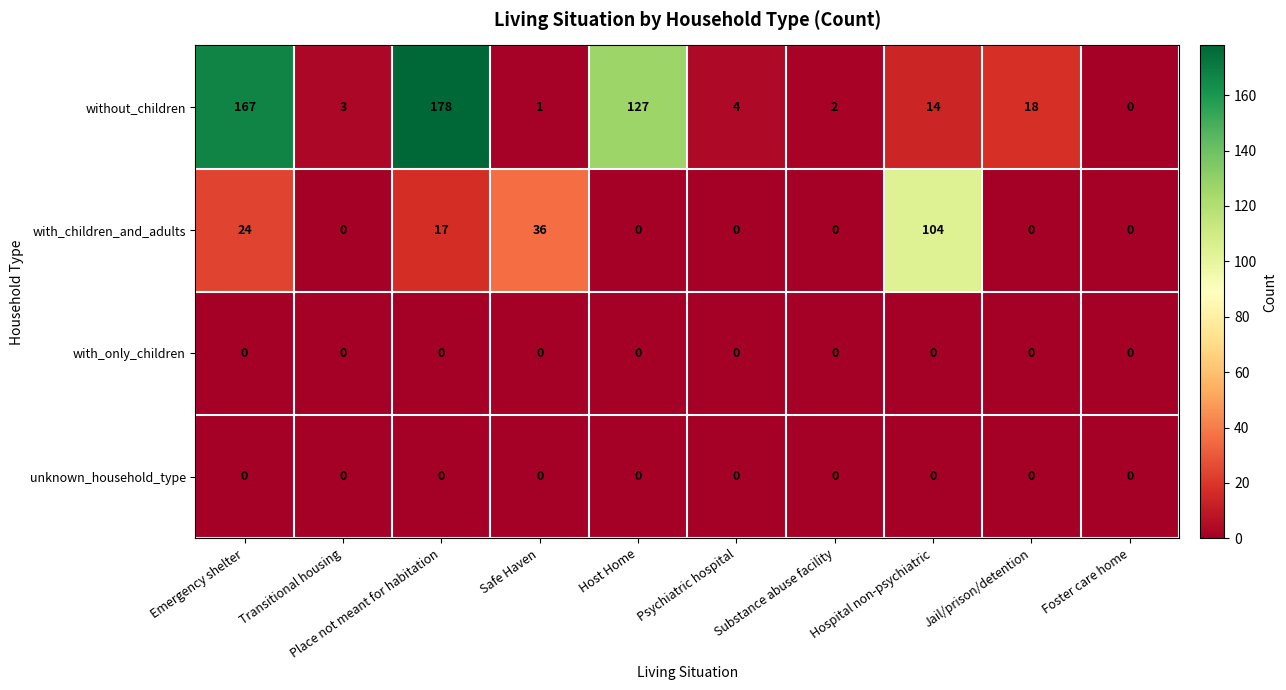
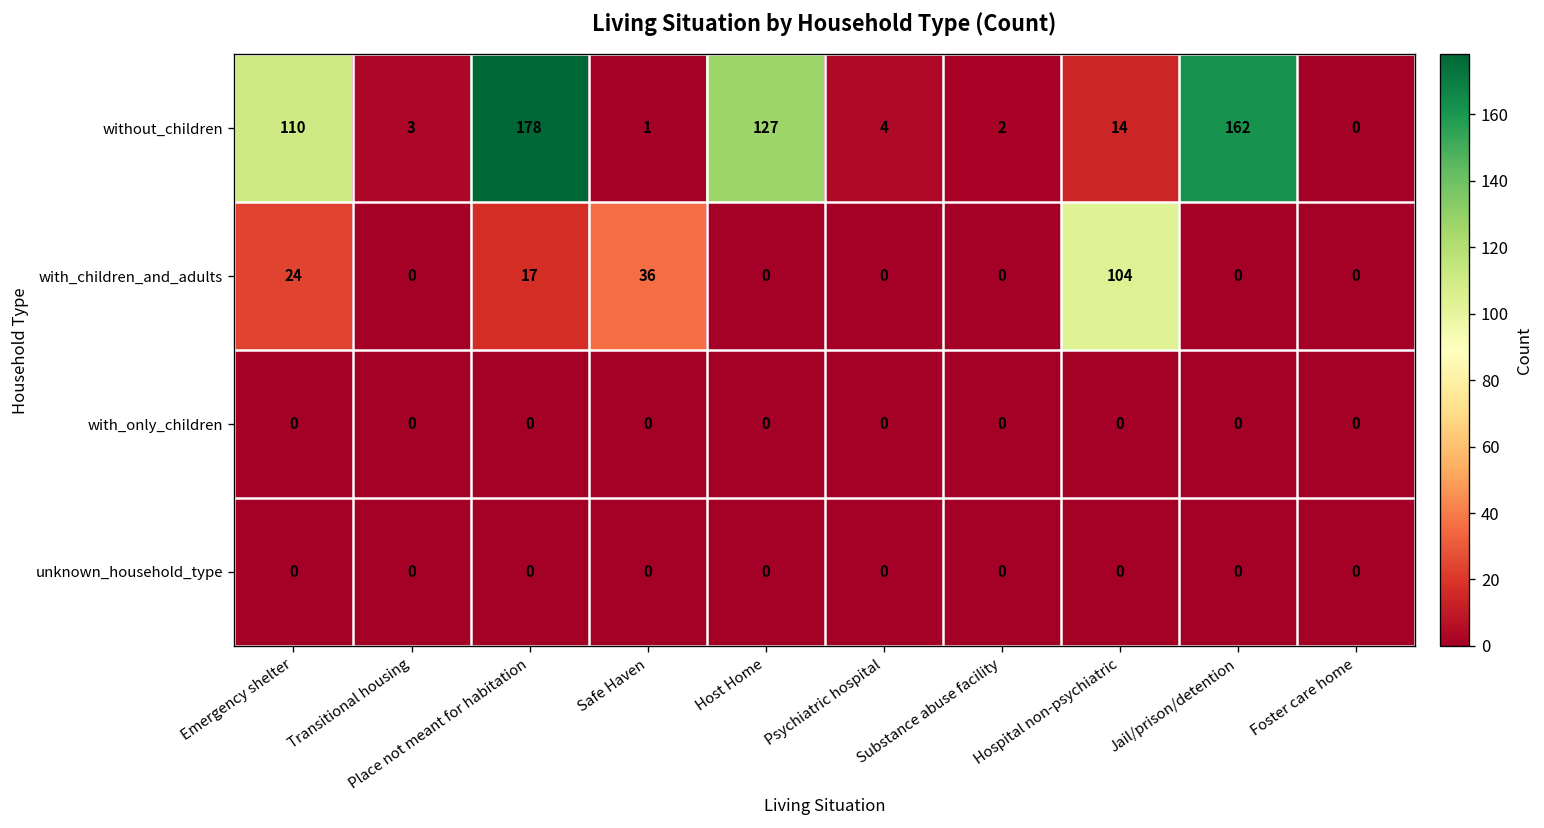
  {
    "without_children": {
-     "Emergency shelter": 167,
+     "Emergency shelter": 110,
      "Transitional housing": 3,
      "Place not meant for habitation": 178,
      "Safe Haven": 1,
      "Host Home": 127,
      "Psychiatric hospital": 4,
      "Substance abuse facility": 2,
      "Hospital non-psychiatric": 14,
-     "Jail/prison/detention": 18,
+     "Jail/prison/detention": 162,
      "Foster care home": 0
    },
    "with_children_and_adults": {
      "Emergency shelter": 24,
      "Transitional housing": 0,
      "Place not meant for habitation": 17,
      "Safe Haven": 36,
      "Host Home": 0,
      "Psychiatric hospital": 0,
      "Substance abuse facility": 0,
      "Hospital non-psychiatric": 104,
      "Jail/prison/detention": 0,
      "Foster care home": 0
    },
    "with_only_children": {
      "Emergency shelter": 0,
      "Transitional housing": 0,
      "Place not meant for habitation": 0,
      "Safe Haven": 0,
      "Host Home": 0,
      "Psychiatric hospital": 0,
      "Substance abuse facility": 0,
      "Hospital non-psychiatric": 0,
      "Jail/prison/detention": 0,
      "Foster care home": 0
    },
    "unknown_household_type": {
      "Emergency shelter": 0,
      "Transitional housing": 0,
      "Place not meant for habitation": 0,
      "Safe Haven": 0,
      "Host Home": 0,
      "Psychiatric hospital": 0,
      "Substance abuse facility": 0,
      "Hospital non-psychiatric": 0,
      "Jail/prison/detention": 0,
      "Foster care home": 0
    }
  }
